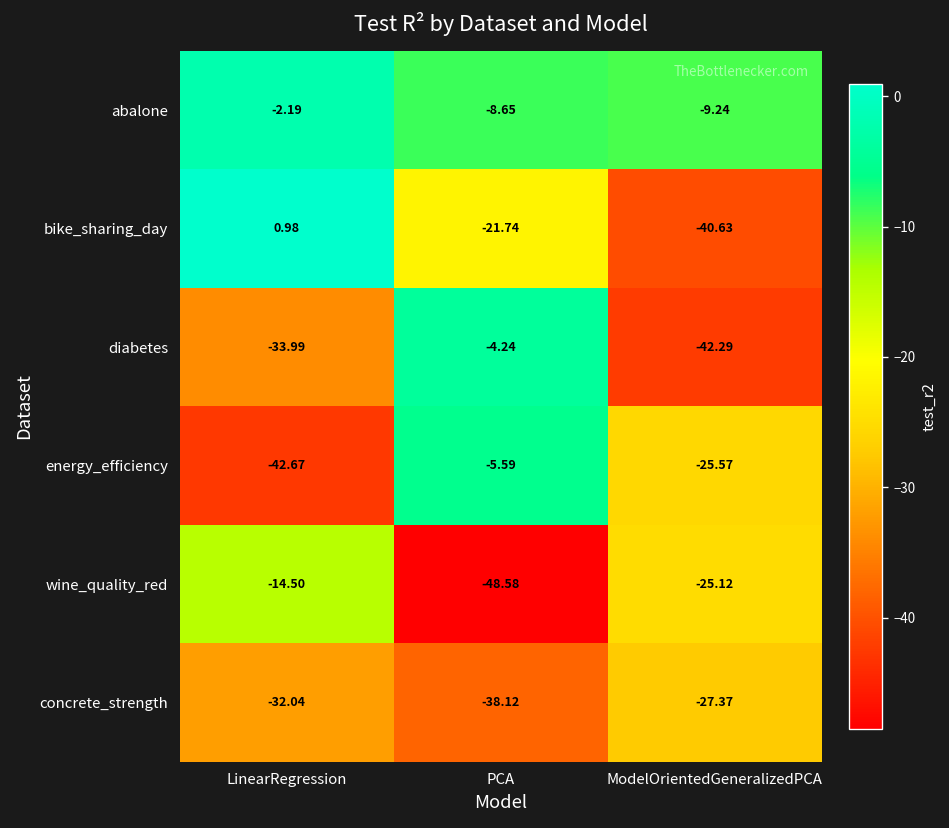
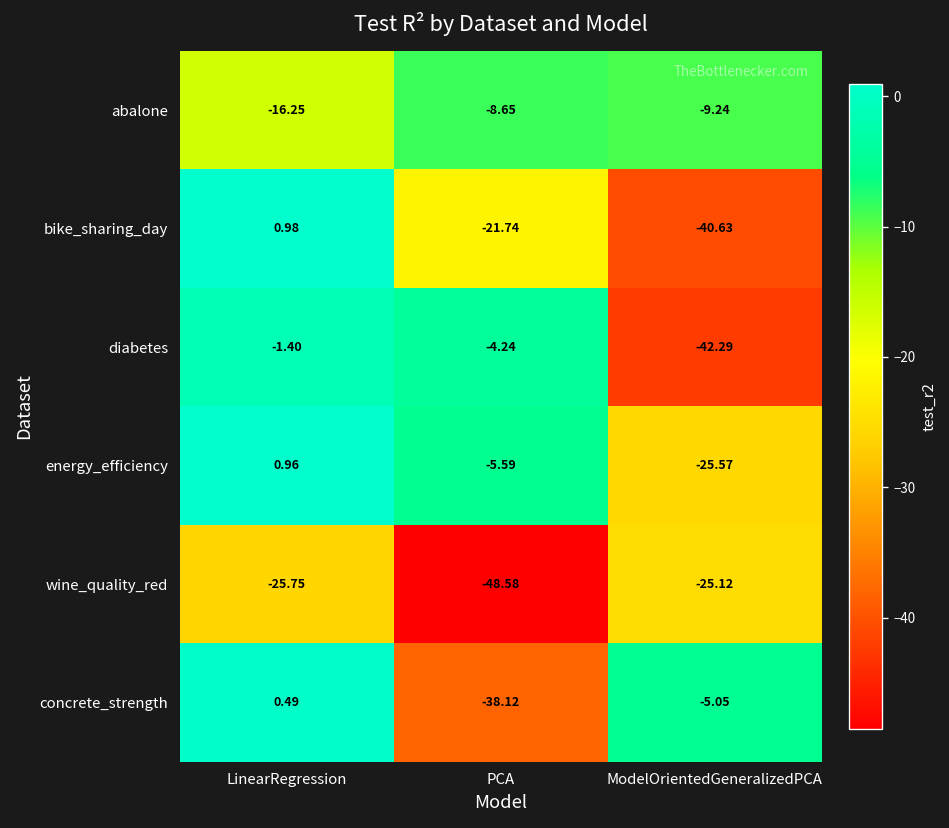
  {
    "abalone": {
-     "LinearRegression": -2.19,
+     "LinearRegression": -16.25,
      "PCA": -8.65
    },
    "bike_sharing_day": {
      "LinearRegression": 0.98,
      "PCA": -21.74,
      "ModelOrientedGeneralizedPCA": -40.63
    },
    "diabetes": {
-     "LinearRegression": -33.99,
+     "LinearRegression": -1.40,
      "PCA": -4.24,
      "ModelOrientedGeneralizedPCA": -42.29
    },
    "energy_efficiency": {
-     "LinearRegression": -42.67,
+     "LinearRegression": 0.96,
      "PCA": -5.59,
      "ModelOrientedGeneralizedPCA": -25.57
    },
    "wine_quality_red": {
-     "LinearRegression": -14.50,
+     "LinearRegression": -25.75,
      "PCA": -48.58,
      "ModelOrientedGeneralizedPCA": -25.12
    },
    "concrete_strength": {
-     "LinearRegression": -32.04,
+     "LinearRegression": 0.49,
      "PCA": -38.12,
-     "ModelOrientedGeneralizedPCA": -27.37
+     "ModelOrientedGeneralizedPCA": -5.05
    }
  }
